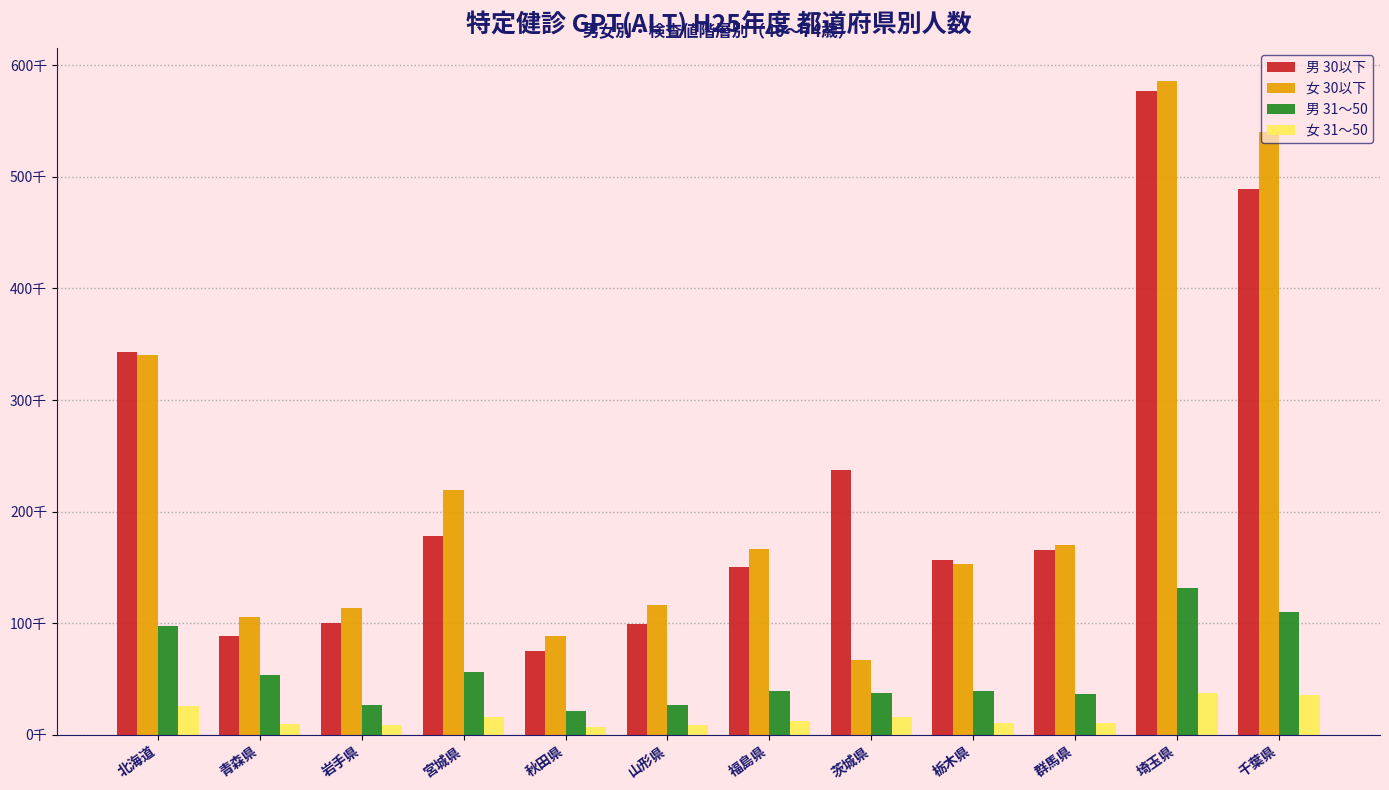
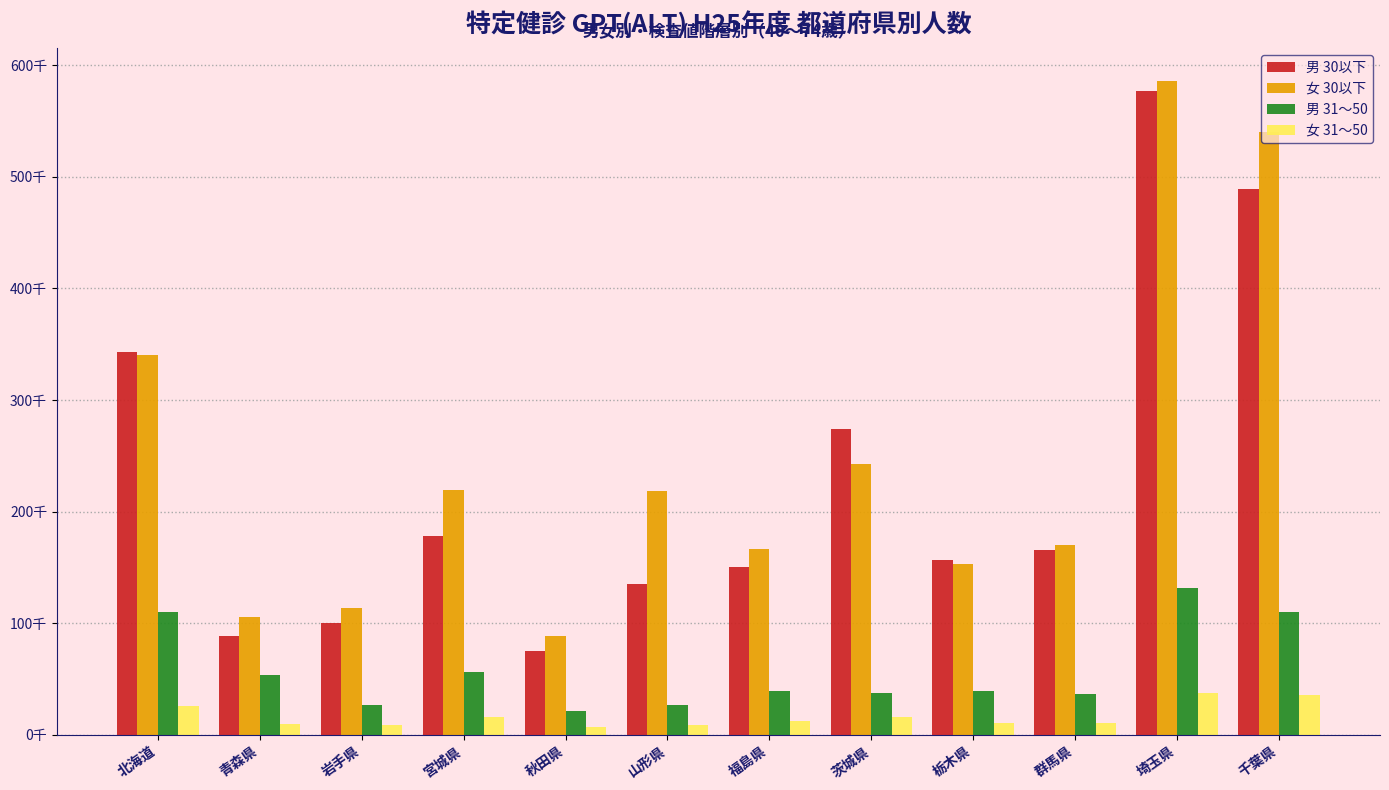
  {
    "男 30以下": {
      "北海道": "343千",
      "青森県": "88千",
      "岩手県": "100千",
      "宮城県": "178千",
      "秋田県": "75千",
-     "山形県": "99千",
+     "山形県": "135千",
      "福島県": "150千",
-     "茨城県": "238千",
+     "茨城県": "274千",
      "栃木県": "156千",
      "群馬県": "166千",
      "埼玉県": "577千",
      "千葉県": "489千"
    },
    "女 30以下": {
      "北海道": "340千",
      "青森県": "105千",
      "岩手県": "114千",
      "宮城県": "219千",
      "秋田県": "88千",
-     "山形県": "116千",
+     "山形県": "219千",
      "福島県": "167千",
-     "茨城県": "67千",
+     "茨城県": "242千",
      "栃木県": "153千",
      "群馬県": "170千",
      "埼玉県": "586千"
    },
    "男 31～50": {
-     "北海道": "97千",
+     "北海道": "110千",
      "青森県": "54千",
      "岩手県": "27千",
      "宮城県": "57千",
      "秋田県": "21千",
      "山形県": "27千",
      "福島県": "40千",
      "茨城県": "38千",
      "栃木県": "40千",
      "群馬県": "37千",
      "埼玉県": "132千",
      "千葉県": "110千"
    },
    "女 31～50": {
      "北海道": "26千",
      "青森県": "9千",
      "岩手県": "9千",
      "宮城県": "16千",
      "秋田県": "7千",
      "山形県": "9千",
      "福島県": "13千",
      "茨城県": "16千",
      "栃木県": "11千",
      "群馬県": "11千",
      "埼玉県": "38千",
      "千葉県": "36千"
    }
  }
